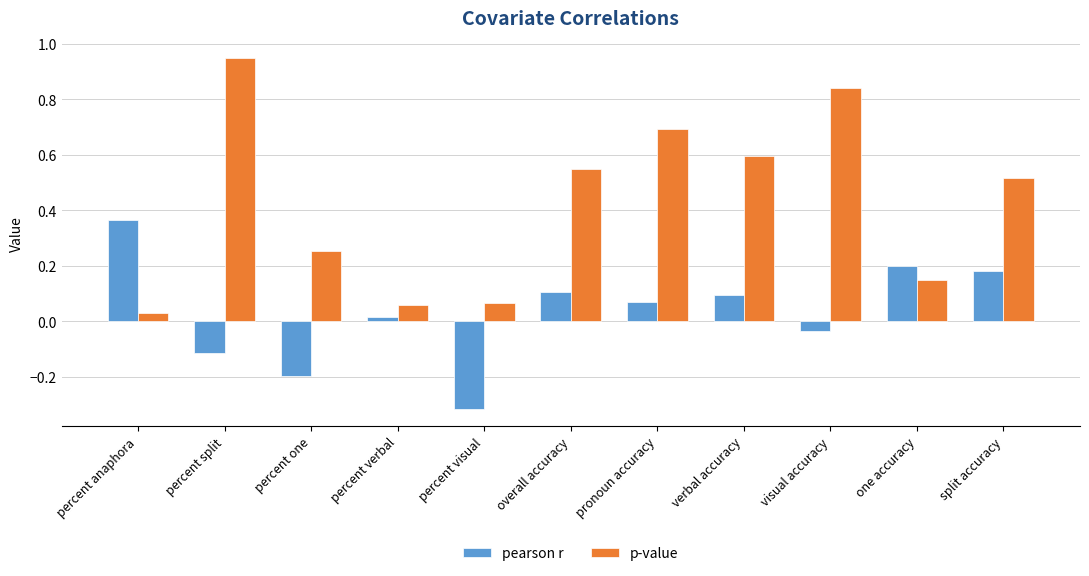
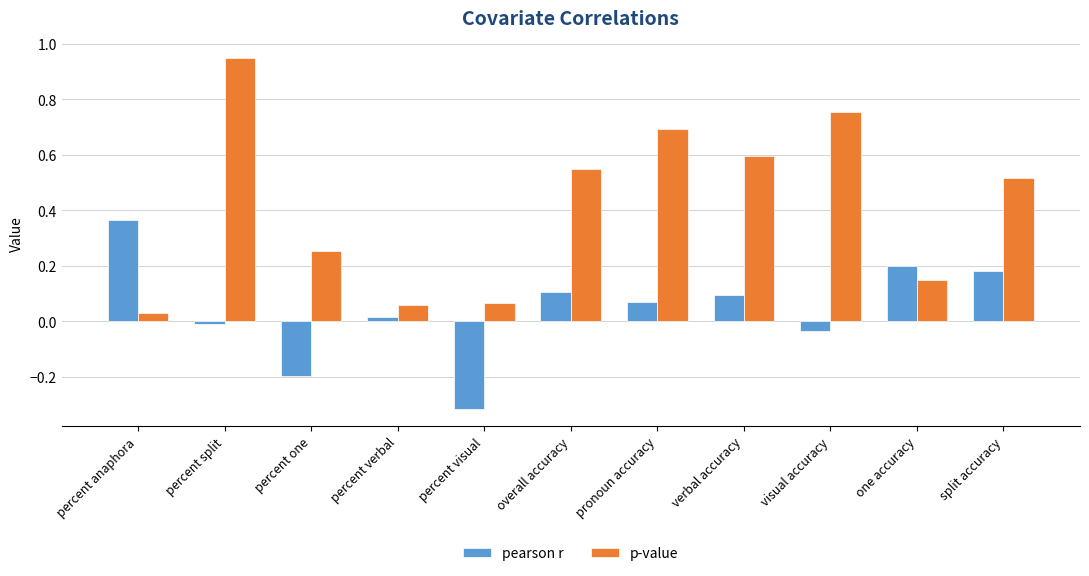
  {
    "pearson r": {
      "percent anaphora": 0.37,
-     "percent split": -0.11,
+     "percent split": -0.01,
      "percent one": -0.20,
      "percent verbal": 0.02,
      "percent visual": -0.32,
      "overall accuracy": 0.10,
      "pronoun accuracy": 0.07,
      "verbal accuracy": 0.09,
      "visual accuracy": -0.04,
      "one accuracy": 0.20,
      "split accuracy": 0.18
    },
    "p-value": {
      "percent anaphora": 0.03,
      "percent split": 0.95,
      "percent one": 0.25,
      "percent verbal": 0.06,
      "percent visual": 0.07,
      "overall accuracy": 0.55,
      "pronoun accuracy": 0.70,
      "verbal accuracy": 0.60,
-     "visual accuracy": 0.84,
+     "visual accuracy": 0.75,
      "one accuracy": 0.15,
      "split accuracy": 0.52
    }
  }
